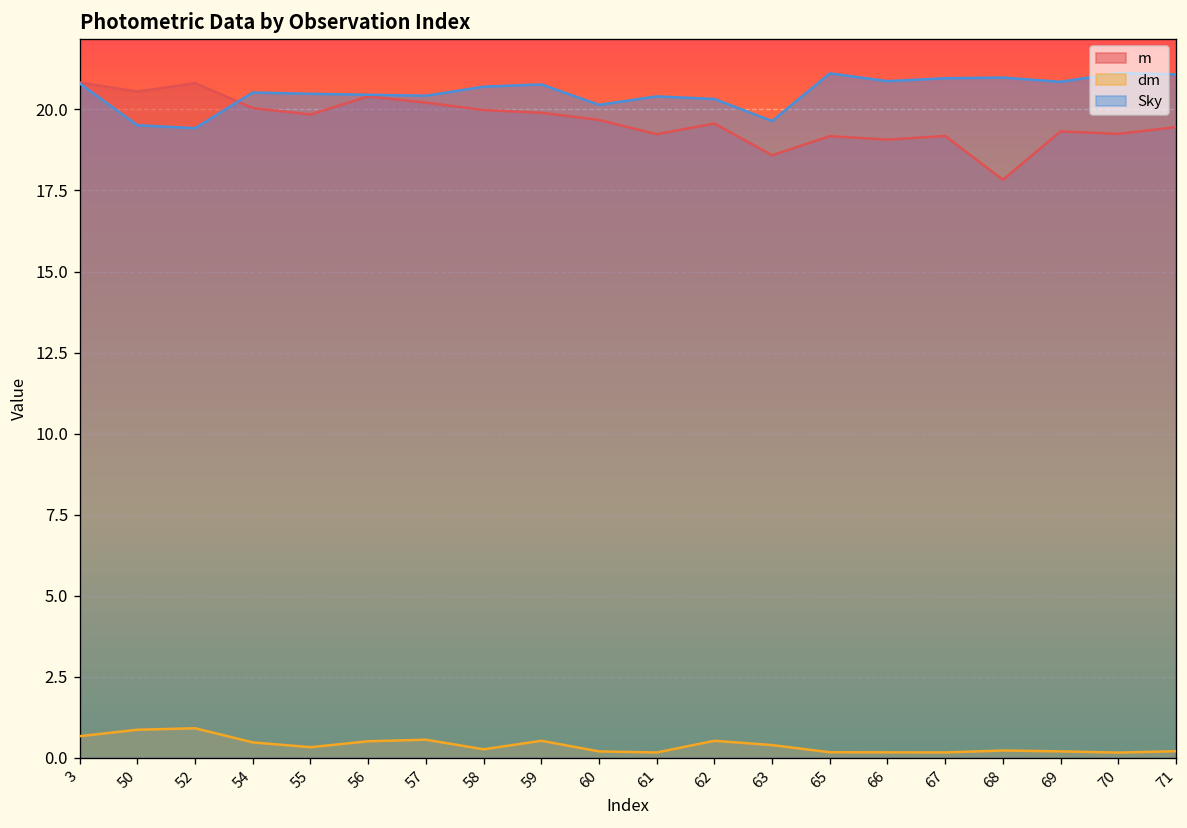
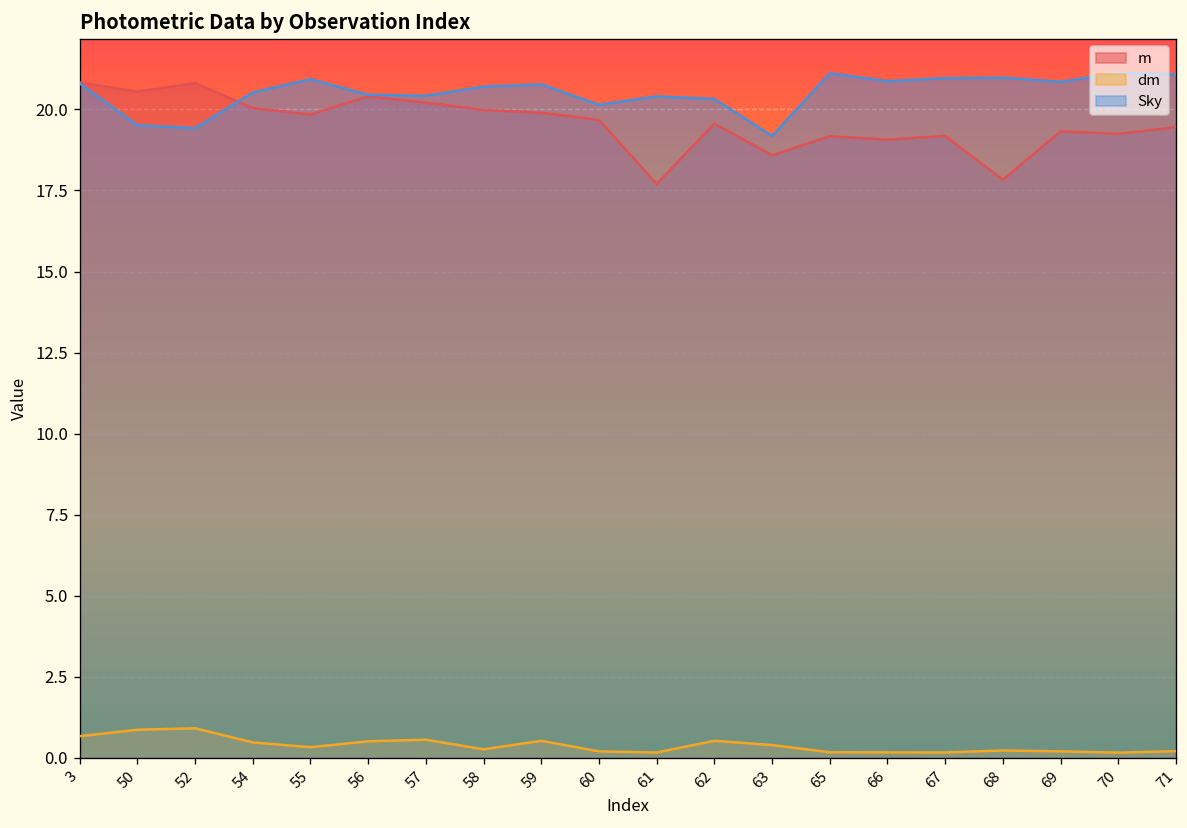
  {
    "m": {
      "50": 20.5,
      "52": 20.8,
      "54": 20.0,
      "55": 19.8,
      "57": 20.2,
      "58": 20.0,
      "59": 19.9,
      "60": 19.7,
-     "61": 19.2,
+     "61": 17.7,
      "62": 19.6,
      "63": 18.6,
      "65": 19.2,
      "66": 19.1,
      "67": 19.2,
      "68": 17.8,
      "69": 19.3,
      "70": 19.2,
      "71": 19.5
    },
    "dm": {
      "3": 0.7,
      "50": 0.9,
      "52": 0.9,
      "54": 0.5,
      "55": 0.3,
      "56": 0.5,
      "57": 0.6,
      "58": 0.3,
      "59": 0.5,
      "60": 0.2,
      "61": 0.2,
      "62": 0.5,
      "63": 0.4,
      "65": 0.2,
      "66": 0.2,
      "67": 0.2,
      "68": 0.2,
      "69": 0.2,
      "70": 0.2,
      "71": 0.2
    },
    "Sky": {
      "50": 19.5,
      "52": 19.4,
      "54": 20.5,
-     "55": 20.5,
+     "55": 20.9,
      "57": 20.4,
      "58": 20.7,
      "59": 20.8,
      "60": 20.1,
      "61": 20.4,
      "62": 20.3,
-     "63": 19.6,
+     "63": 19.2,
      "65": 21.1,
      "66": 20.9,
      "67": 21.0,
      "68": 21.0,
      "69": 20.9,
      "71": 21.1
    }
  }
